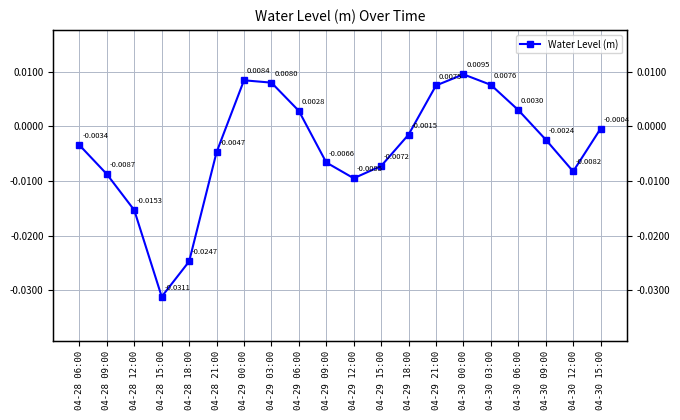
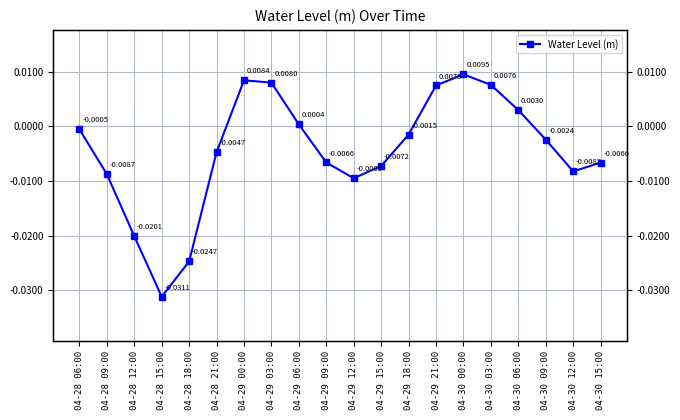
  {
-   "04-28 06:00": -0.0034,
+   "04-28 06:00": -0.0005,
    "04-28 09:00": -0.0087,
-   "04-28 12:00": -0.0153,
+   "04-28 12:00": -0.0201,
    "04-28 15:00": -0.0311,
    "04-28 18:00": -0.0247,
    "04-28 21:00": -0.0047,
    "04-29 00:00": 0.0084,
    "04-29 03:00": 0.0080,
-   "04-29 06:00": 0.0028,
+   "04-29 06:00": 0.0004,
    "04-29 09:00": -0.0066,
    "04-29 15:00": -0.0072,
    "04-29 18:00": -0.0015,
    "04-30 00:00": 0.0095,
    "04-30 03:00": 0.0076,
    "04-30 06:00": 0.0030,
    "04-30 09:00": -0.0024,
-   "04-30 15:00": -0.0004
+   "04-30 15:00": -0.0066
  }
